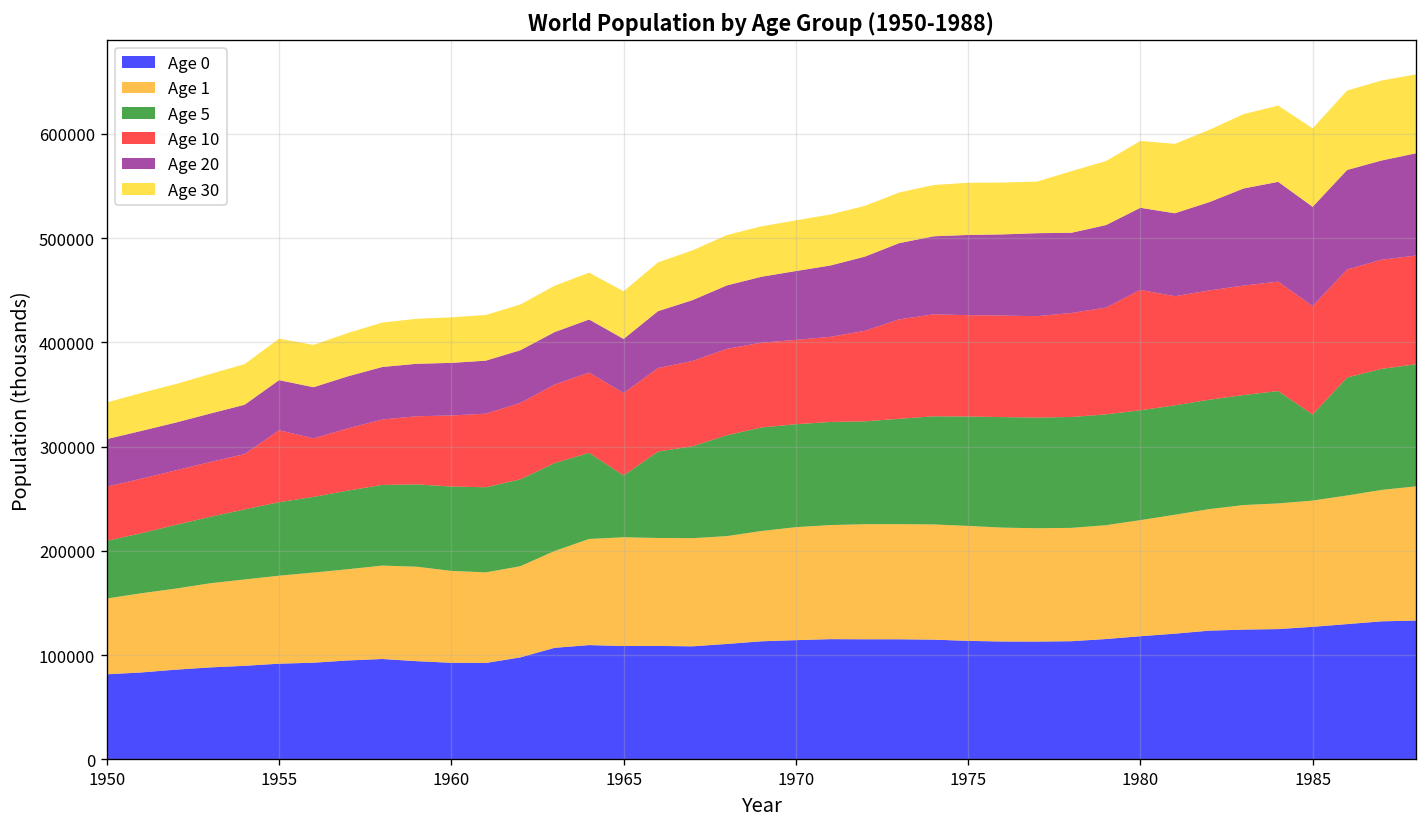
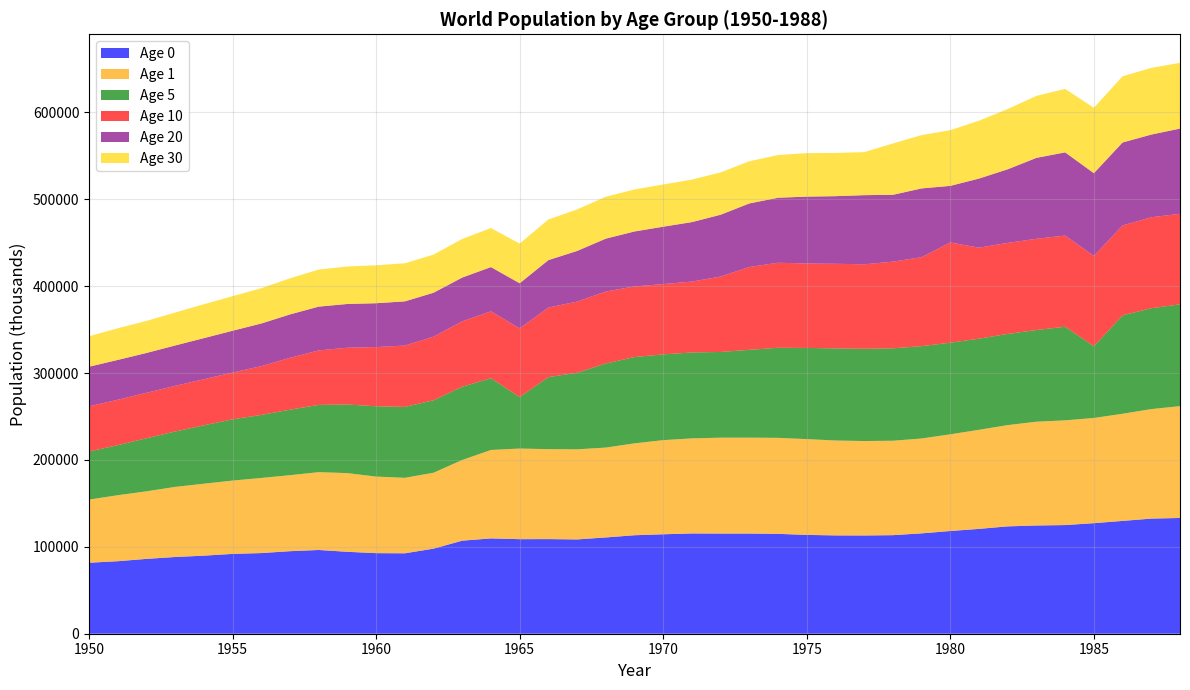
  {
    "Age 0": {
      "1950": 80000,
      "1955": 90000,
      "1960": 90000,
      "1965": 110000,
      "1970": 110000,
      "1975": 110000,
      "1980": 120000,
      "1985": 130000
    },
    "Age 5": {
      "1950": 60000,
      "1955": 70000,
      "1960": 80000,
      "1965": 60000,
      "1970": 100000,
      "1975": 100000,
      "1980": 110000,
      "1985": 80000
    },
    "Age 10": {
      "1950": 50000,
-     "1955": 70000,
+     "1955": 50000,
      "1960": 70000,
      "1965": 80000,
      "1970": 80000,
      "1975": 100000,
      "1980": 120000,
      "1985": 100000
    },
    "Age 20": {
      "1950": 50000,
      "1955": 50000,
      "1960": 50000,
      "1965": 50000,
      "1970": 70000,
      "1975": 80000,
-     "1980": 80000,
+     "1980": 70000,
      "1985": 100000
    }
  }
